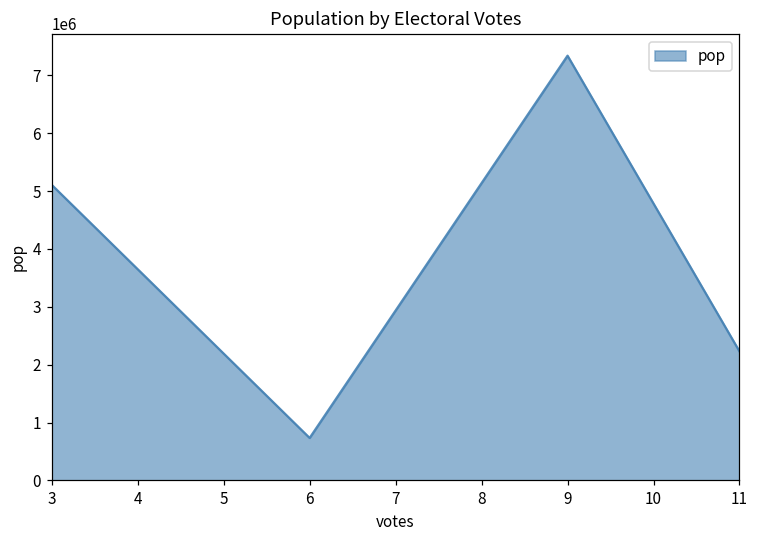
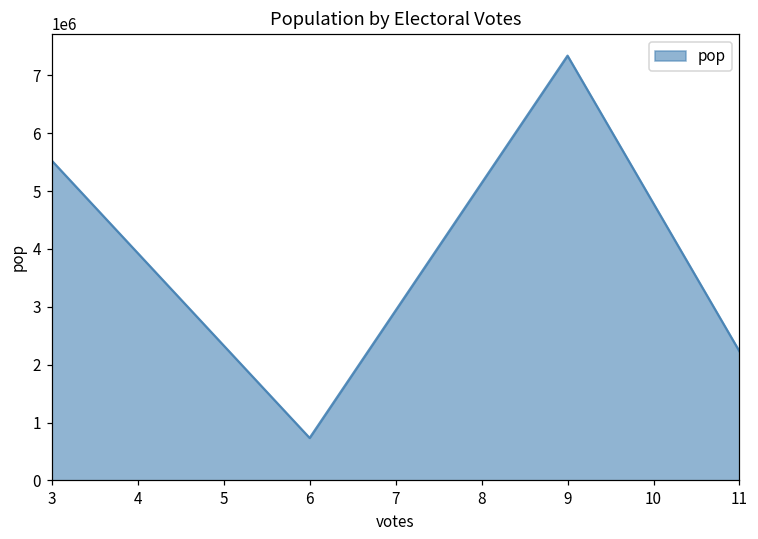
  {
-   "3": 5100000,
+   "3": 5500000,
    "6": 700000,
    "9": 7300000,
    "11": 2200000
  }
